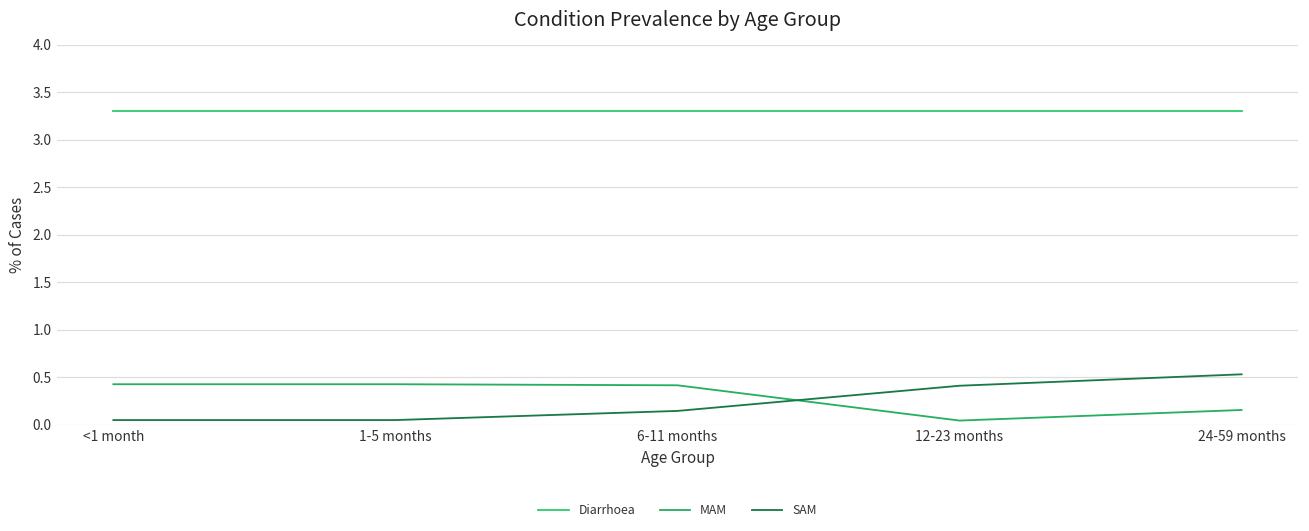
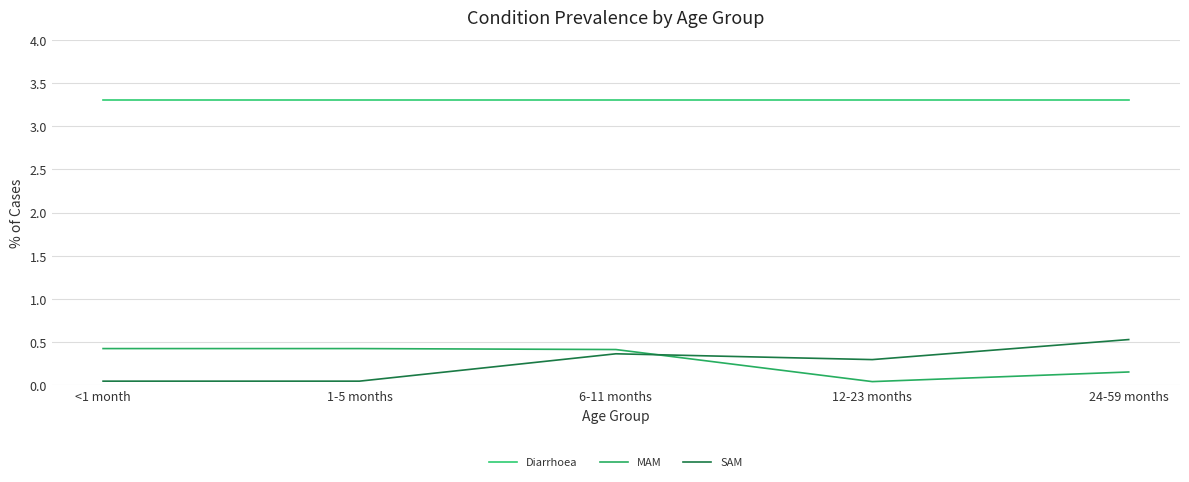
  {
    "SAM": {
      "<1 month": 0.0,
      "1-5 months": 0.0,
-     "6-11 months": 0.1,
-     "12-23 months": 0.4,
+     "6-11 months": 0.4,
+     "12-23 months": 0.3,
      "24-59 months": 0.5
    }
  }
